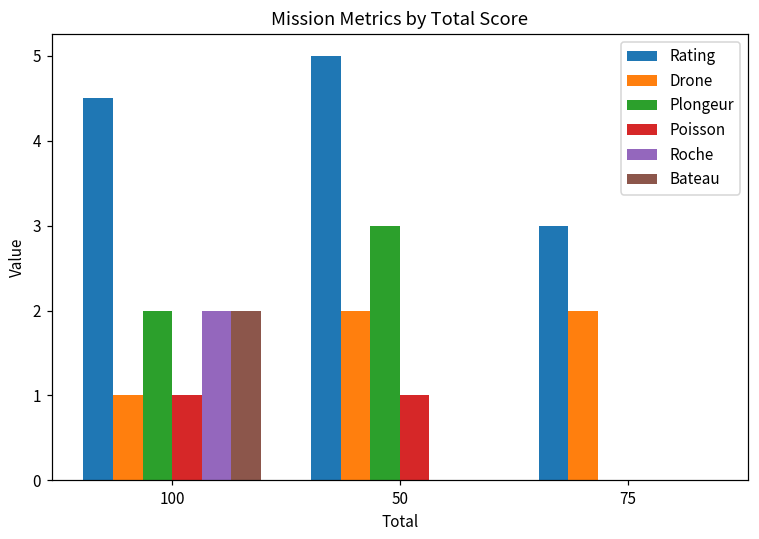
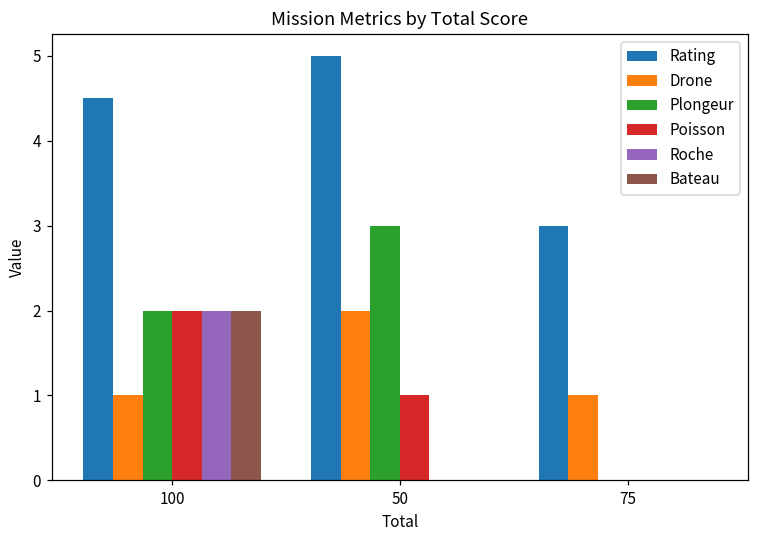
  {
    "Rating": {
      "100": 4.5,
      "50": 5,
      "75": 3
    },
    "Drone": {
      "100": 1,
      "50": 2,
-     "75": 2
+     "75": 1
    },
    "Plongeur": {
      "100": 2,
      "50": 3,
      "75": 0
    },
    "Poisson": {
-     "100": 1,
+     "100": 2,
      "50": 1,
      "75": 0
    },
    "Roche": {
      "100": 2,
      "50": 0,
      "75": 0
    },
    "Bateau": {
      "100": 2,
      "50": 0,
      "75": 0
    }
  }
